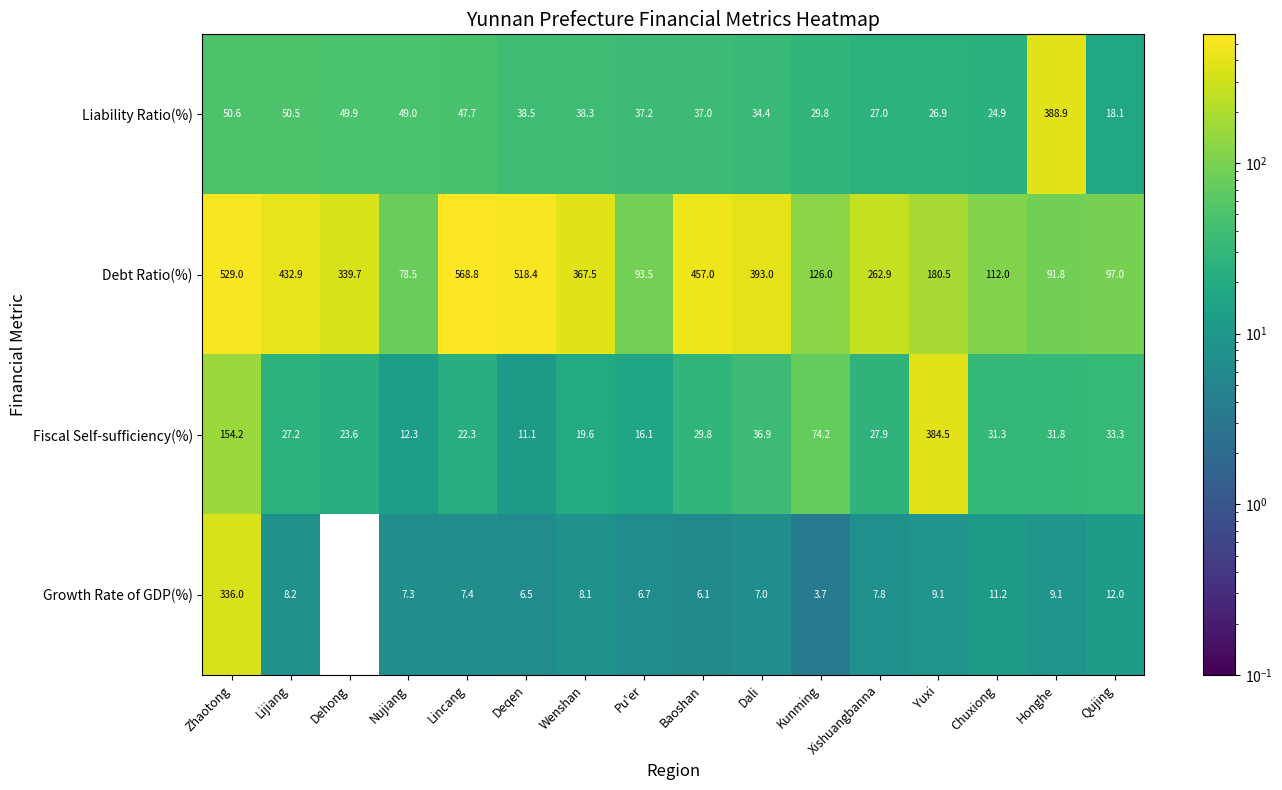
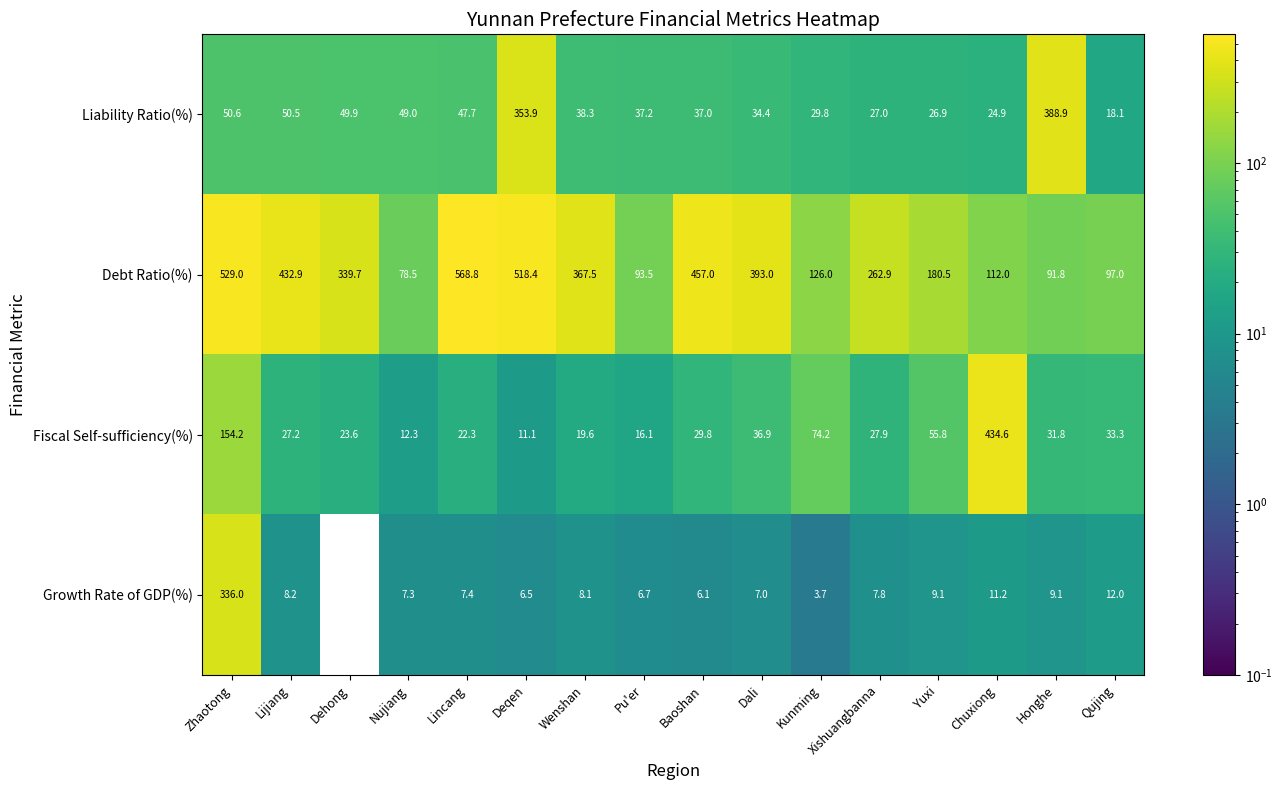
  {
    "Liability Ratio(%)": {
      "Zhaotong": 50.6,
      "Lijiang": 50.5,
      "Dehong": 49.9,
      "Nujiang": 49.0,
      "Lincang": 47.7,
-     "Deqen": 38.5,
+     "Deqen": 353.9,
      "Wenshan": 38.3,
      "Pu'er": 37.2,
      "Baoshan": 37.0,
      "Dali": 34.4,
      "Kunming": 29.8,
      "Xishuangbanna": 27.0,
      "Yuxi": 26.9,
      "Chuxiong": 24.9,
      "Honghe": 388.9,
      "Qujing": 18.1
    },
    "Debt Ratio(%)": {
      "Zhaotong": 529.0,
      "Lijiang": 432.9,
      "Dehong": 339.7,
      "Nujiang": 78.5,
      "Lincang": 568.8,
      "Deqen": 518.4,
      "Wenshan": 367.5,
      "Pu'er": 93.5,
      "Baoshan": 457.0,
      "Dali": 393.0,
      "Kunming": 126.0,
      "Xishuangbanna": 262.9,
      "Yuxi": 180.5,
      "Chuxiong": 112.0,
      "Honghe": 91.8,
      "Qujing": 97.0
    },
    "Fiscal Self-sufficiency(%)": {
      "Zhaotong": 154.2,
      "Lijiang": 27.2,
      "Dehong": 23.6,
      "Nujiang": 12.3,
      "Lincang": 22.3,
      "Deqen": 11.1,
      "Wenshan": 19.6,
      "Pu'er": 16.1,
      "Baoshan": 29.8,
      "Dali": 36.9,
      "Kunming": 74.2,
      "Xishuangbanna": 27.9,
-     "Yuxi": 384.5,
-     "Chuxiong": 31.3,
+     "Yuxi": 55.8,
+     "Chuxiong": 434.6,
      "Honghe": 31.8,
      "Qujing": 33.3
    },
    "Growth Rate of GDP(%)": {
      "Zhaotong": 336.0,
      "Lijiang": 8.2,
      "Nujiang": 7.3,
      "Lincang": 7.4,
      "Deqen": 6.5,
      "Wenshan": 8.1,
      "Pu'er": 6.7,
      "Baoshan": 6.1,
      "Dali": 7.0,
      "Kunming": 3.7,
      "Xishuangbanna": 7.8,
      "Yuxi": 9.1,
      "Chuxiong": 11.2,
      "Honghe": 9.1,
      "Qujing": 12.0
    }
  }
